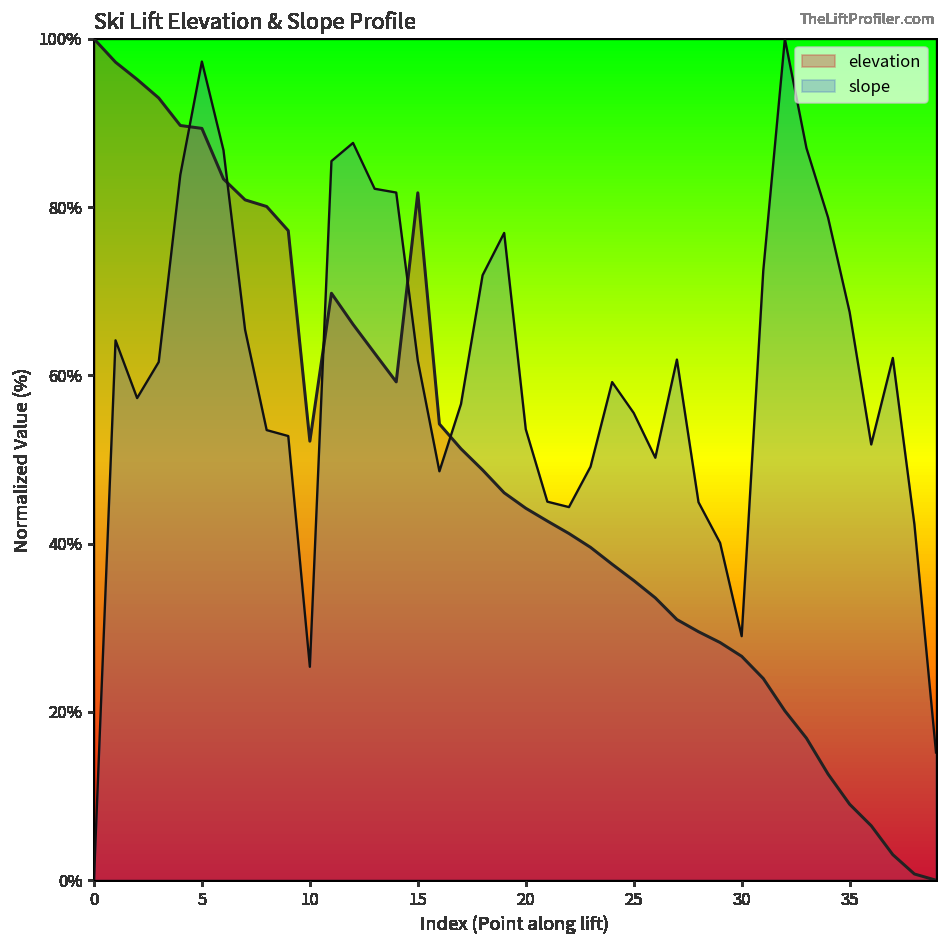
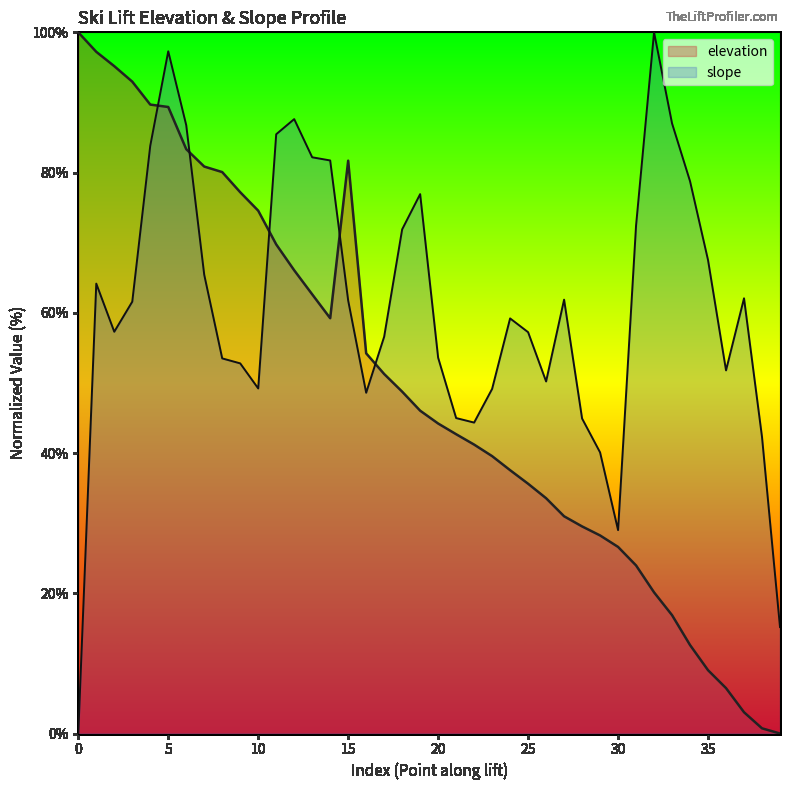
  {
    "elevation": {
      "0": "100%",
      "5": "89%",
-     "10": "52%",
+     "10": "75%",
      "15": "82%",
      "20": "44%",
      "25": "36%",
      "30": "27%",
      "35": "9%"
    },
    "slope": {
      "0": "0%",
      "5": "97%",
-     "10": "25%",
+     "10": "49%",
      "15": "62%",
      "20": "54%",
-     "25": "56%",
+     "25": "57%",
      "30": "29%",
      "35": "68%"
    }
  }
